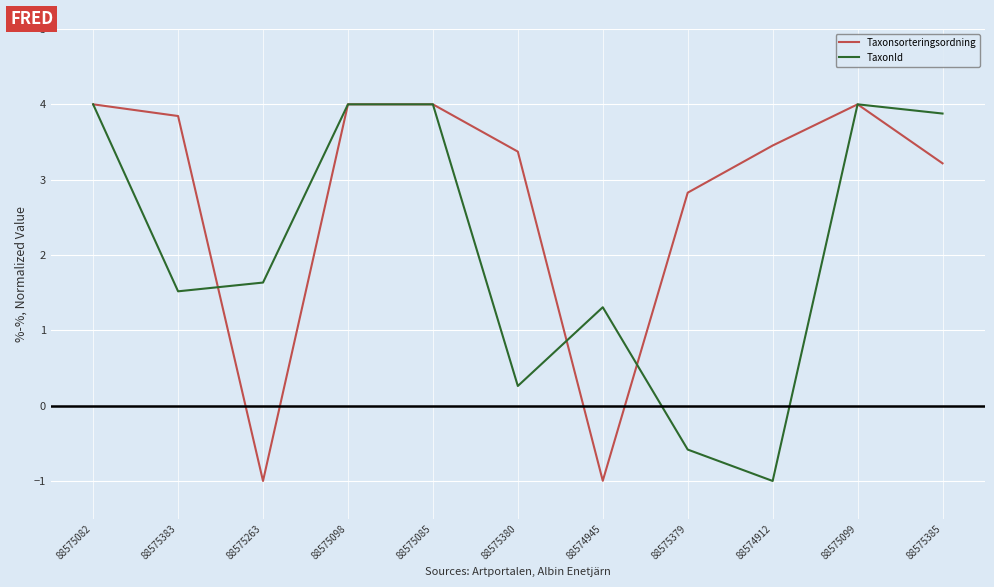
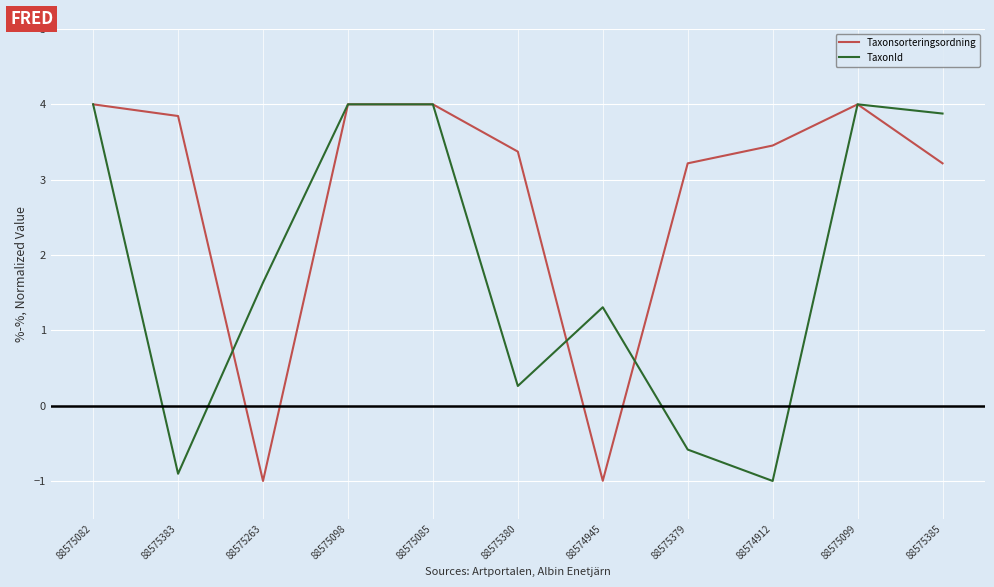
  {
    "Taxonsorteringsordning": {
      "88575383": 3.8,
      "88575263": -1.0,
      "88575380": 3.4,
      "88574945": -1.0,
-     "88575379": 2.8,
+     "88575379": 3.2,
      "88574912": 3.5,
      "88575385": 3.2
    },
    "TaxonId": {
-     "88575383": 1.5,
+     "88575383": -0.9,
      "88575263": 1.6,
      "88575380": 0.3,
      "88574945": 1.3,
      "88575379": -0.6,
      "88574912": -1.0,
      "88575385": 3.9
    }
  }
